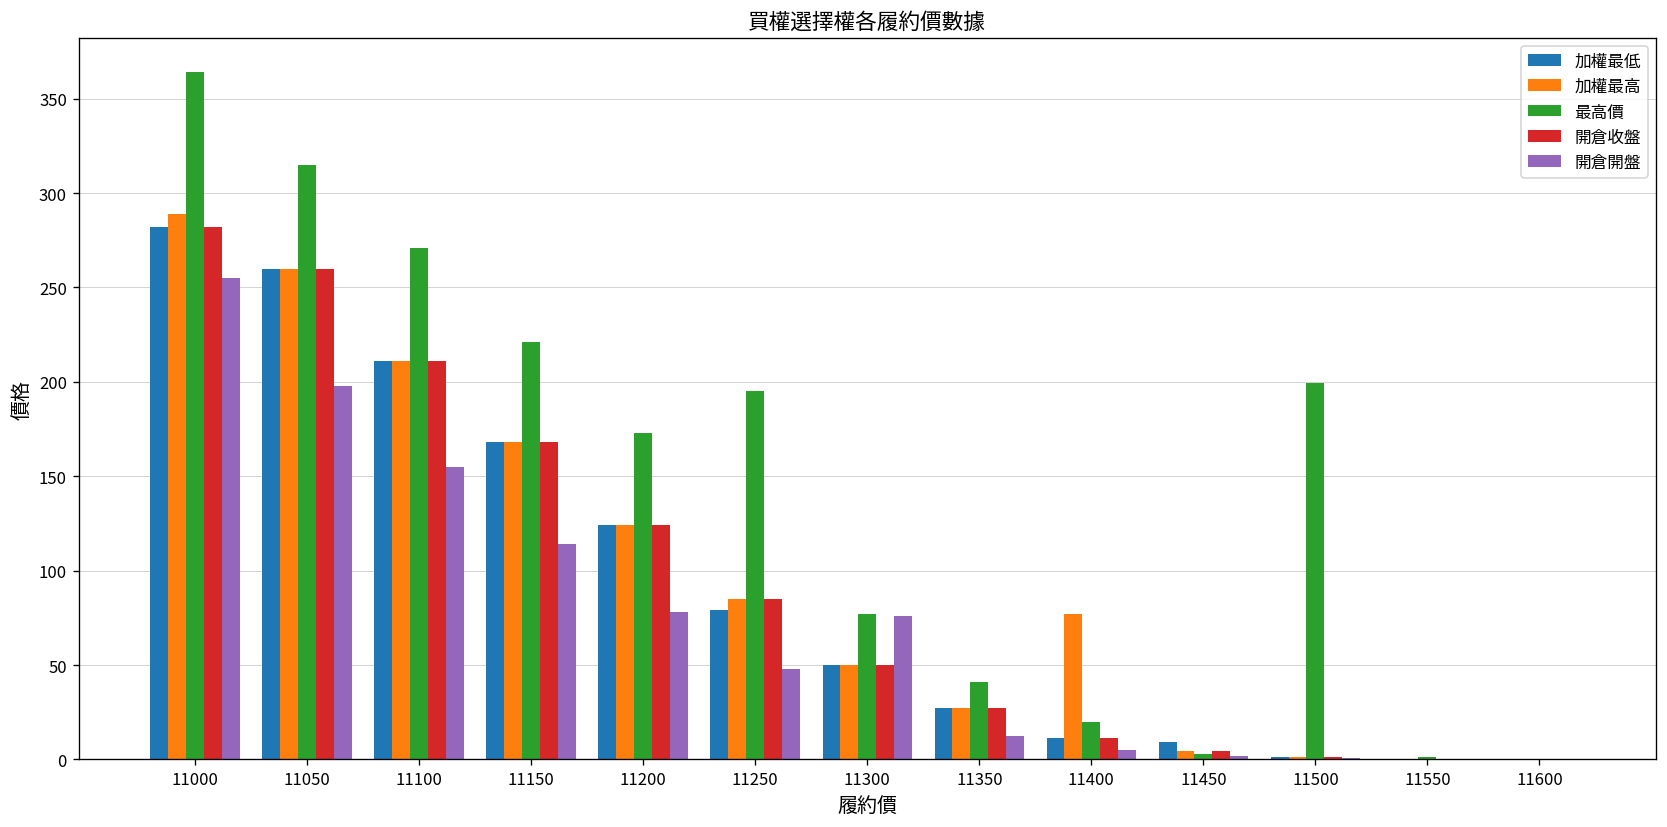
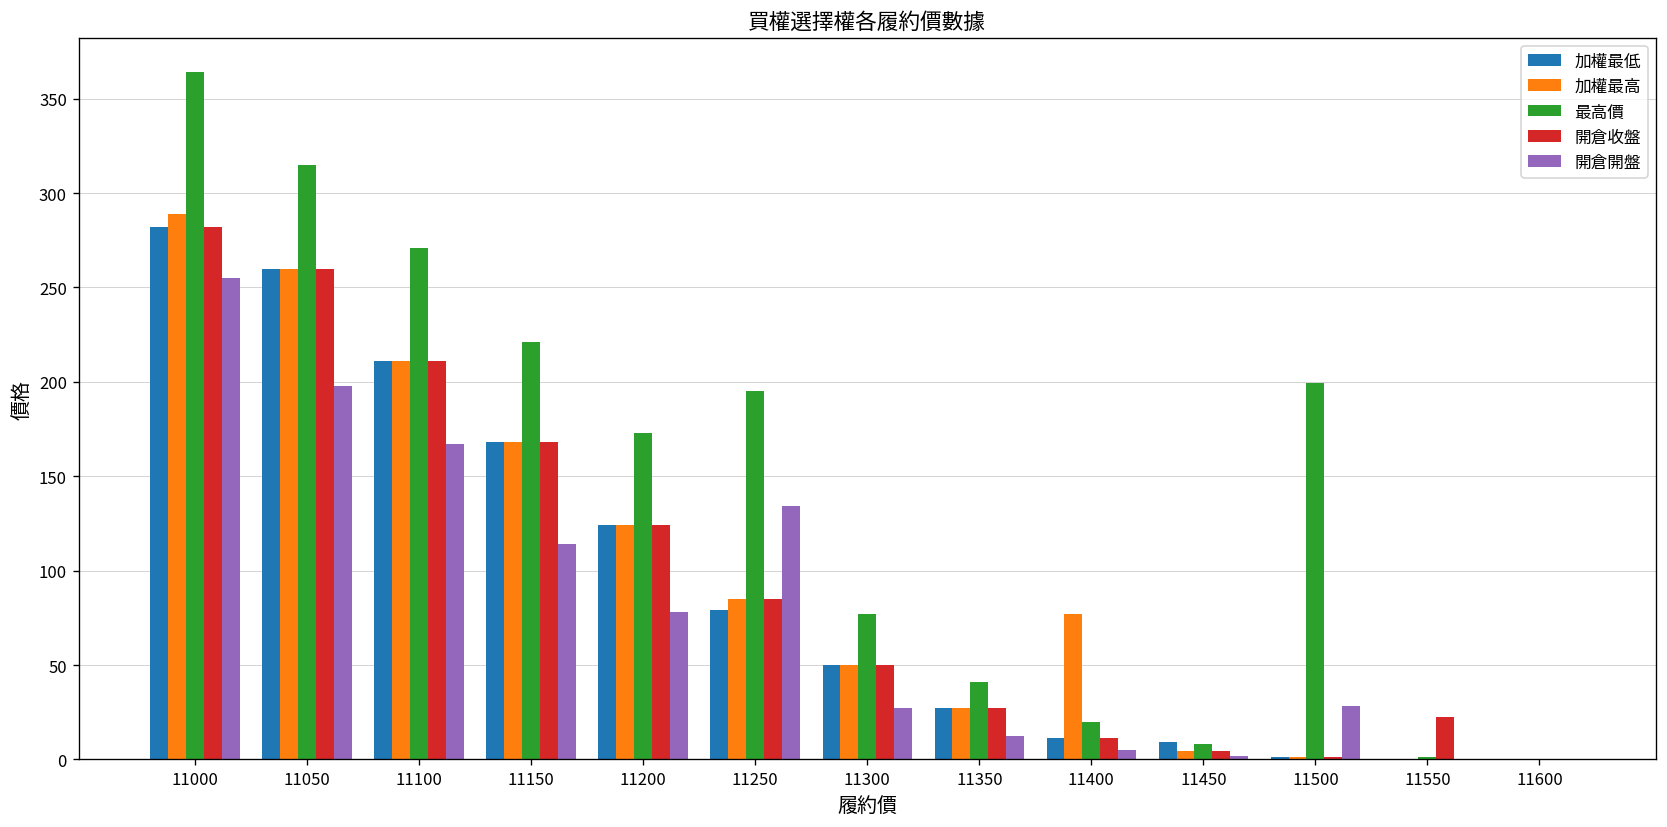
  {
    "加權最低": {
      "11000": 282,
      "11050": 260,
      "11100": 211,
      "11150": 168,
      "11200": 124,
      "11250": 79,
      "11300": 50,
      "11350": 27,
      "11400": 12,
      "11450": 10
    },
    "加權最高": {
      "11000": 289,
      "11050": 260,
      "11100": 211,
      "11150": 168,
      "11200": 124,
      "11250": 85,
      "11300": 50,
      "11350": 27,
      "11400": 77,
      "11450": 4
    },
    "最高價": {
      "11000": 364,
      "11050": 315,
      "11100": 271,
      "11150": 221,
      "11200": 173,
      "11250": 195,
      "11300": 77,
      "11350": 41,
      "11400": 20,
-     "11450": 3,
+     "11450": 8,
      "11500": 199
    },
    "開倉收盤": {
      "11000": 282,
      "11050": 260,
      "11100": 211,
      "11150": 168,
      "11200": 124,
      "11250": 85,
      "11300": 50,
      "11350": 27,
      "11400": 12,
      "11450": 4,
-     "11550": 0
+     "11550": 23
    },
    "開倉開盤": {
      "11000": 255,
      "11050": 198,
-     "11100": 155,
+     "11100": 167,
      "11150": 114,
      "11200": 78,
-     "11250": 48,
-     "11300": 76,
+     "11250": 134,
+     "11300": 27,
      "11350": 13,
      "11400": 5,
      "11450": 2,
-     "11500": 1
+     "11500": 28
    }
  }
